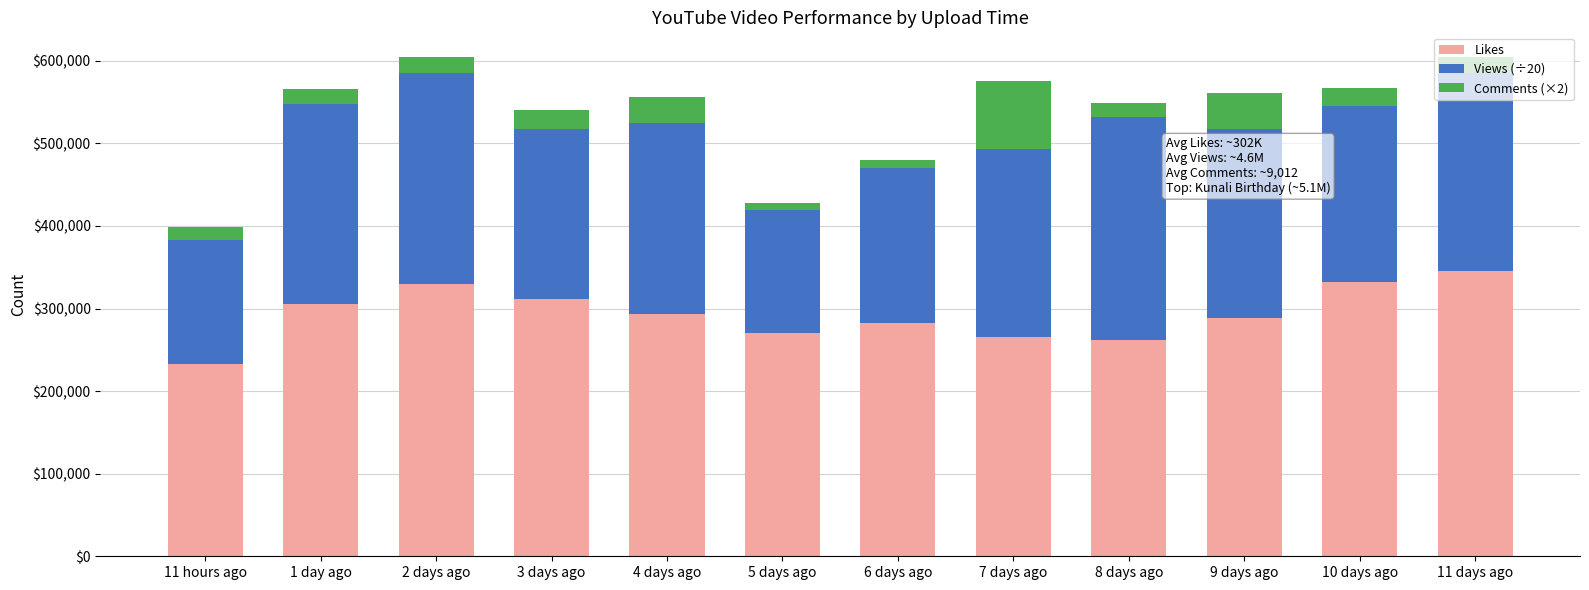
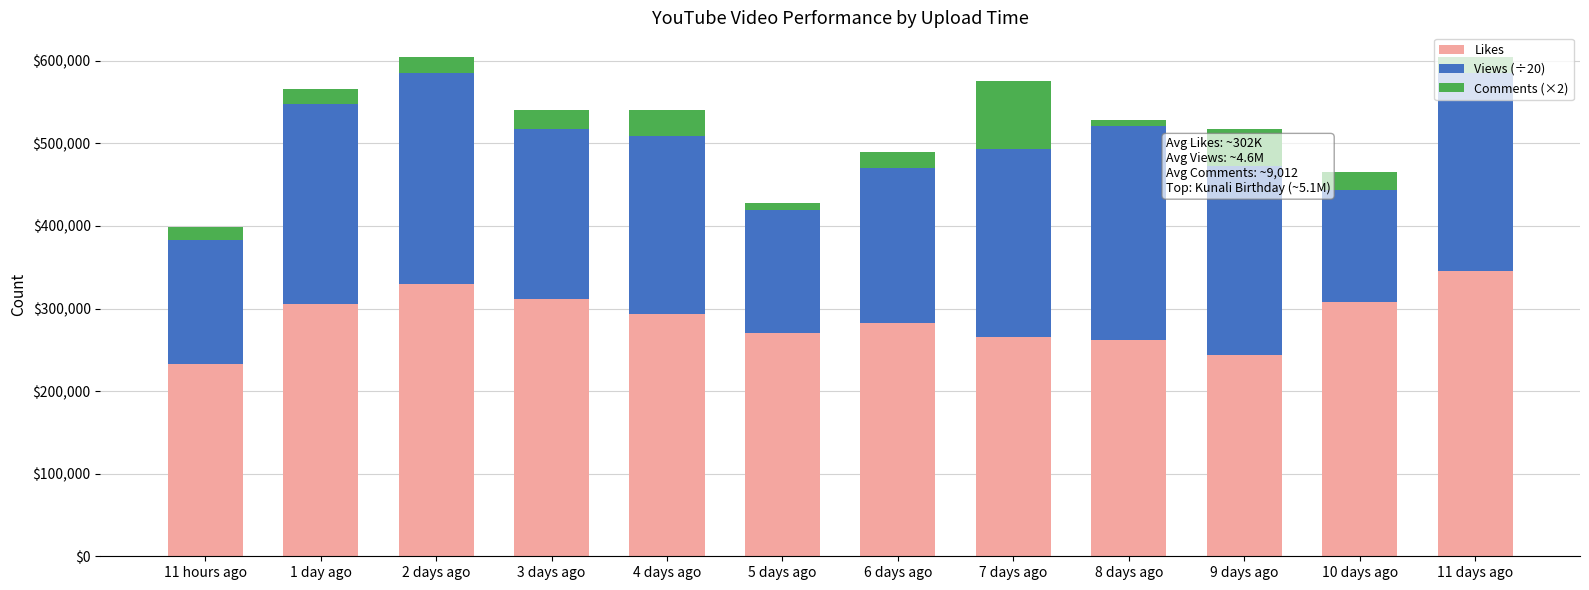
  {
    "Likes": {
      "11 hours ago": "$230,000",
      "1 day ago": "$310,000",
      "2 days ago": "$330,000",
      "3 days ago": "$310,000",
      "4 days ago": "$290,000",
      "5 days ago": "$270,000",
      "6 days ago": "$280,000",
      "7 days ago": "$270,000",
      "8 days ago": "$260,000",
-     "9 days ago": "$290,000",
-     "10 days ago": "$330,000",
+     "9 days ago": "$240,000",
+     "10 days ago": "$310,000",
      "11 days ago": "$350,000"
    },
    "Views (÷20)": {
      "11 hours ago": "$150,000",
      "1 day ago": "$240,000",
      "2 days ago": "$250,000",
      "3 days ago": "$210,000",
-     "4 days ago": "$230,000",
+     "4 days ago": "$210,000",
      "5 days ago": "$150,000",
      "6 days ago": "$190,000",
      "7 days ago": "$230,000",
-     "8 days ago": "$270,000",
-     "10 days ago": "$210,000"
+     "8 days ago": "$260,000",
+     "10 days ago": "$140,000"
    },
    "Comments (×2)": {
      "11 hours ago": "$20,000",
      "1 day ago": "$20,000",
      "2 days ago": "$20,000",
      "3 days ago": "$20,000",
      "4 days ago": "$30,000",
      "5 days ago": "$10,000",
-     "6 days ago": "$10,000",
+     "6 days ago": "$20,000",
      "7 days ago": "$80,000",
-     "8 days ago": "$20,000",
+     "8 days ago": "$10,000",
      "9 days ago": "$40,000",
      "10 days ago": "$20,000"
    }
  }
